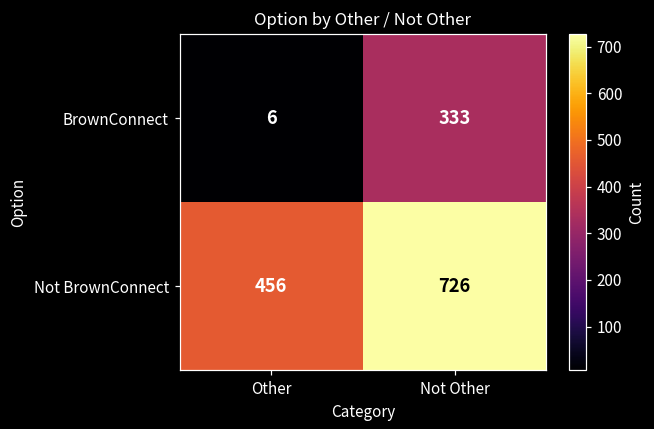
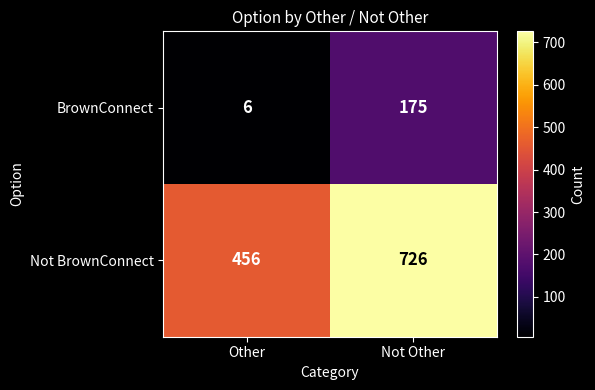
  {
    "BrownConnect": {
      "Other": 6,
-     "Not Other": 333
+     "Not Other": 175
    },
    "Not BrownConnect": {
      "Other": 456,
      "Not Other": 726
    }
  }
